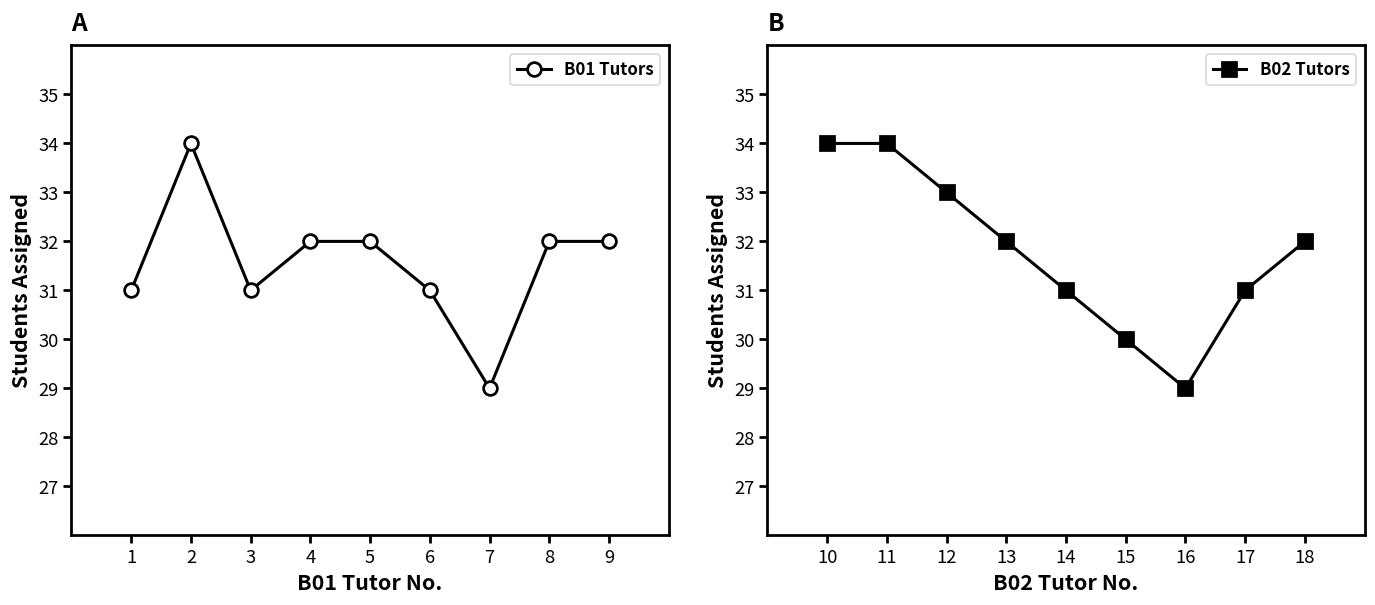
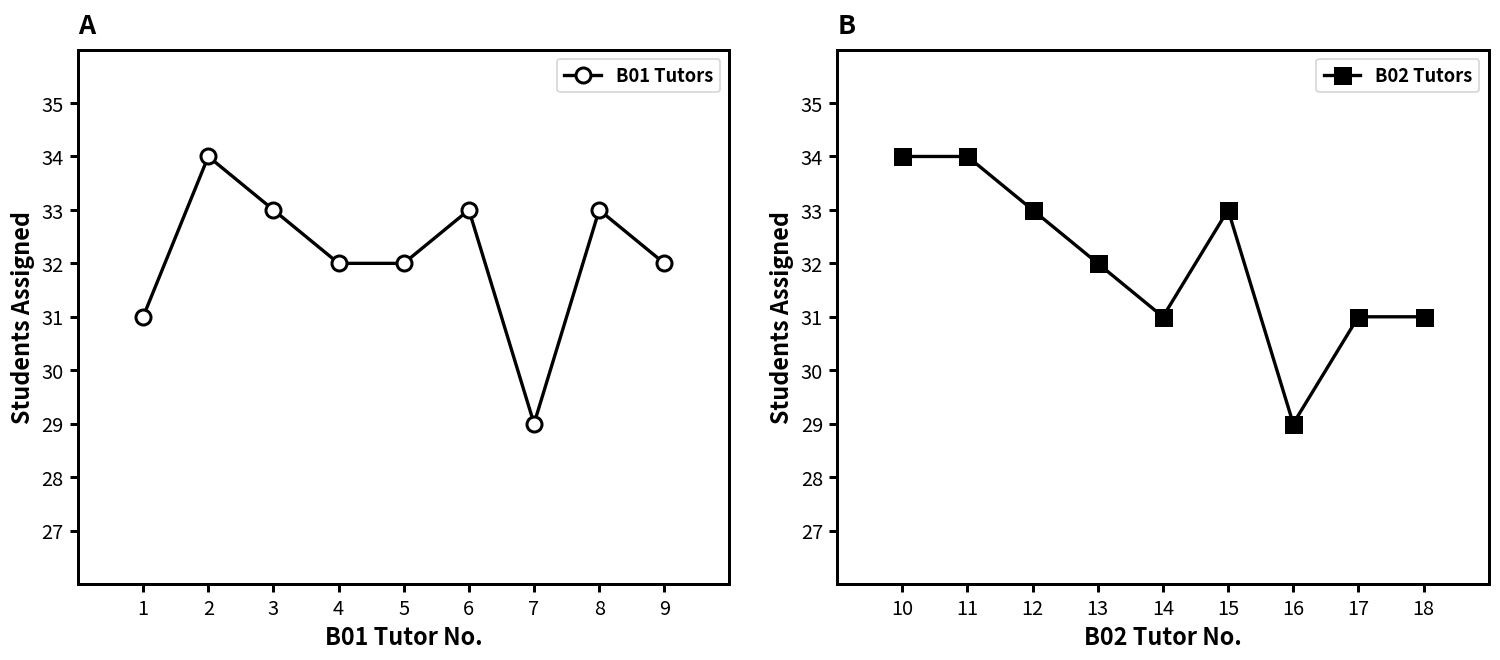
  {
    "A": {
      "1": 31,
      "2": 34,
-     "3": 31,
+     "3": 33,
      "4": 32,
      "5": 32,
-     "6": 31,
+     "6": 33,
      "7": 29,
-     "8": 32,
+     "8": 33,
      "9": 32
    },
    "B": {
      "10": 34,
      "11": 34,
      "12": 33,
      "13": 32,
      "14": 31,
-     "15": 30,
+     "15": 33,
      "16": 29,
      "17": 31,
-     "18": 32
+     "18": 31
    }
  }
